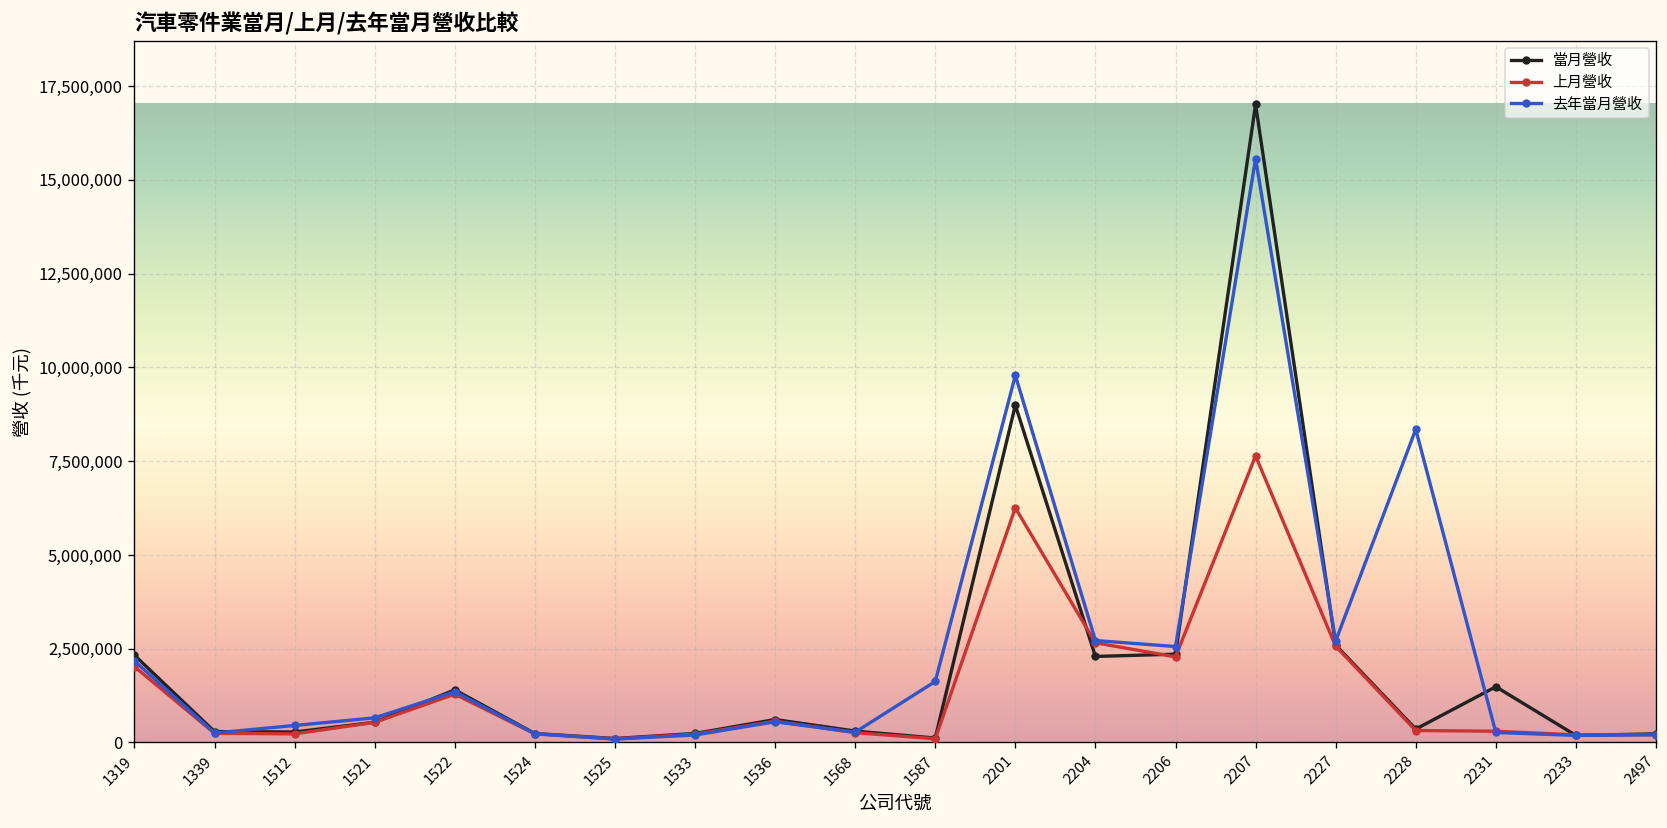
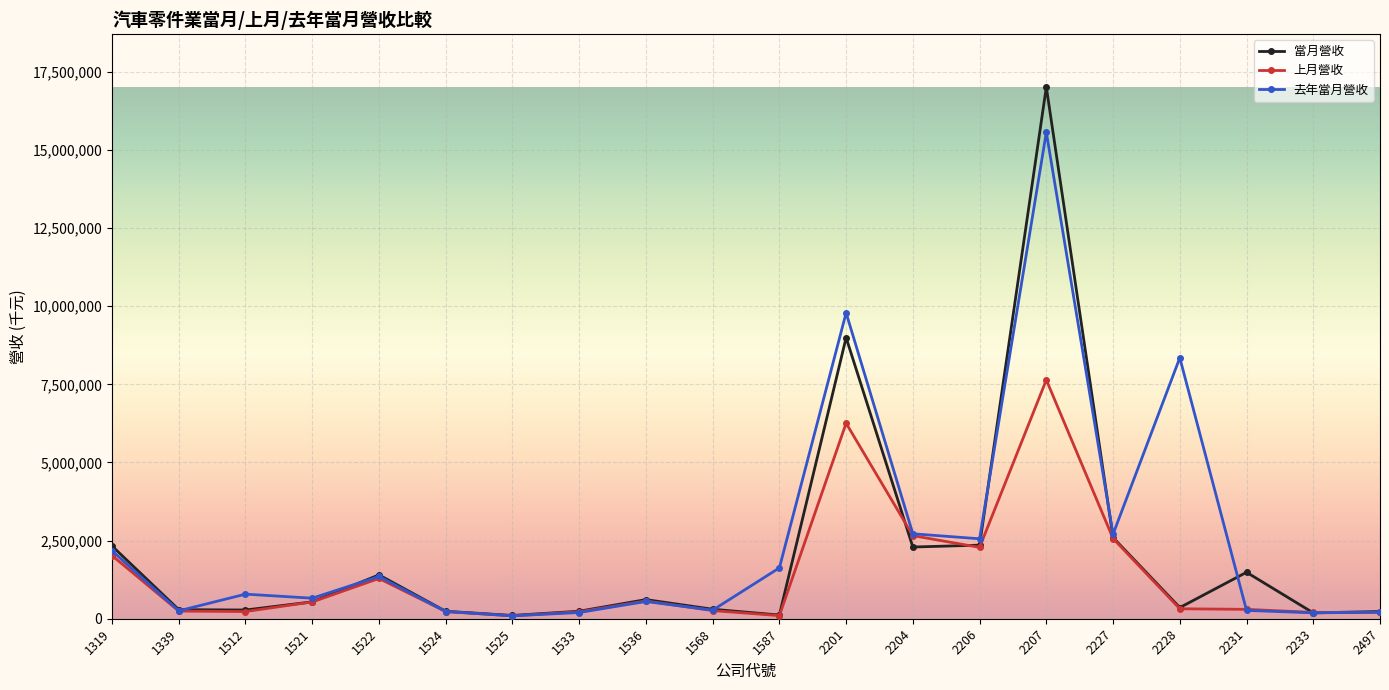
  {
    "當月營收": {
      "1319": "2,300,000",
      "2201": "9,000,000",
      "2204": "2,300,000",
      "2207": "17,000,000",
      "2231": "1,500,000"
    },
    "上月營收": {
      "1319": "2,000,000",
      "2201": "6,300,000",
      "2207": "7,600,000"
    },
    "去年當月營收": {
      "1319": "2,200,000",
-     "1512": "500,000",
+     "1512": "800,000",
      "1521": "700,000",
      "1587": "1,600,000",
      "2201": "9,800,000",
      "2206": "2,600,000",
      "2207": "15,600,000",
      "2227": "2,700,000",
      "2228": "8,300,000"
    }
  }
